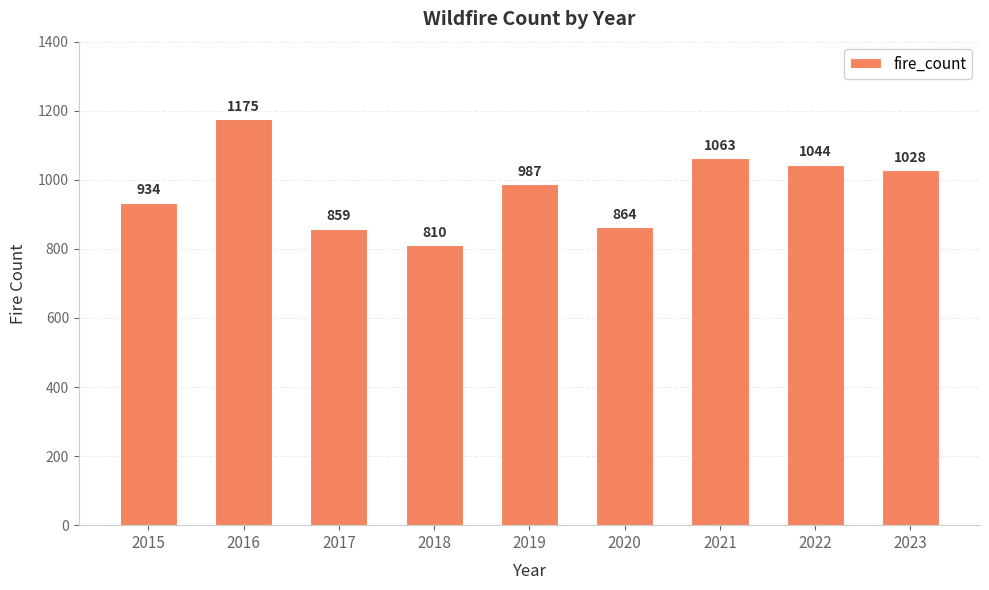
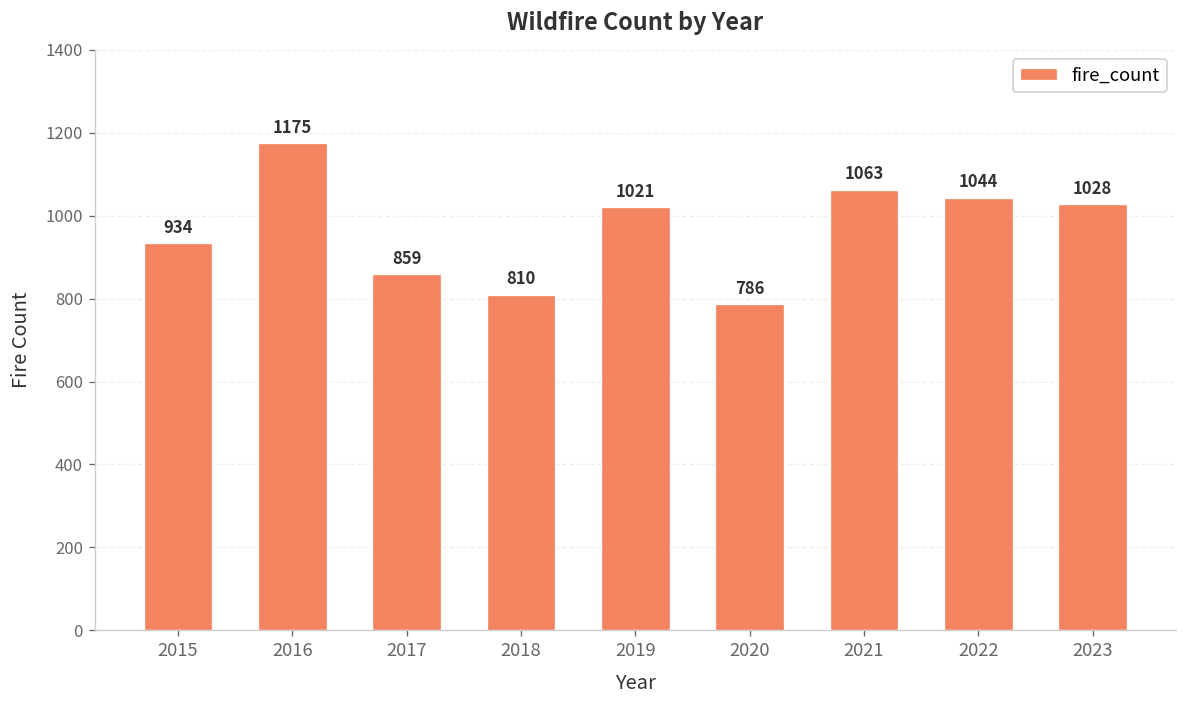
  {
    "2015": 934,
    "2016": 1175,
    "2017": 859,
    "2018": 810,
-   "2019": 987,
-   "2020": 864,
+   "2019": 1021,
+   "2020": 786,
    "2021": 1063,
    "2022": 1044,
    "2023": 1028
  }
